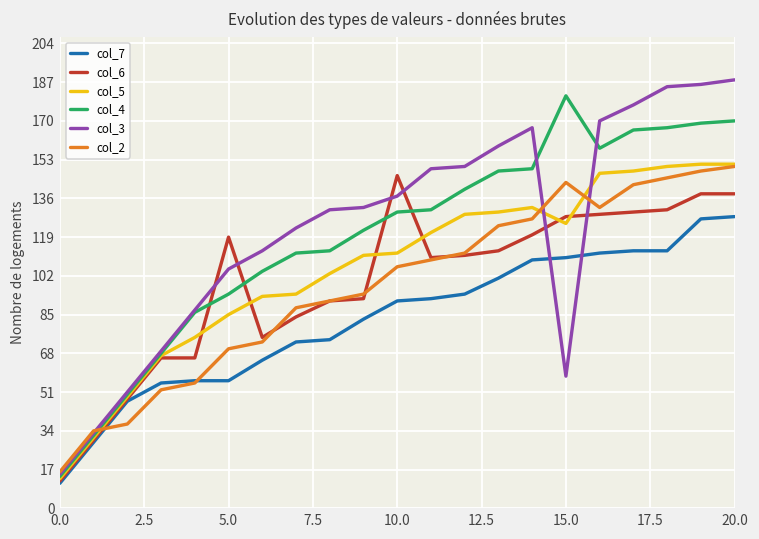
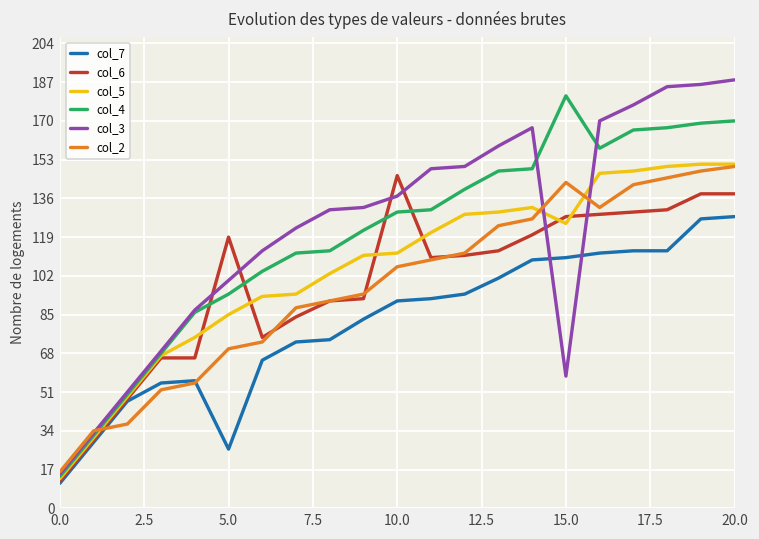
  {
    "col_7": {
-     "5.0": 56,
+     "5.0": 26,
      "10.0": 91,
      "15.0": 110,
      "20.0": 128
    },
    "col_6": {
      "5.0": 119,
      "10.0": 146,
      "15.0": 128,
      "20.0": 138
    },
    "col_5": {
      "5.0": 85,
      "10.0": 112,
      "15.0": 125
    },
    "col_4": {
      "5.0": 94,
      "10.0": 130,
      "15.0": 181,
      "20.0": 170
    },
    "col_3": {
-     "5.0": 105,
+     "5.0": 100,
      "10.0": 137,
      "15.0": 58,
      "20.0": 188
    },
    "col_2": {
      "5.0": 70,
      "10.0": 106,
      "15.0": 143
    }
  }
